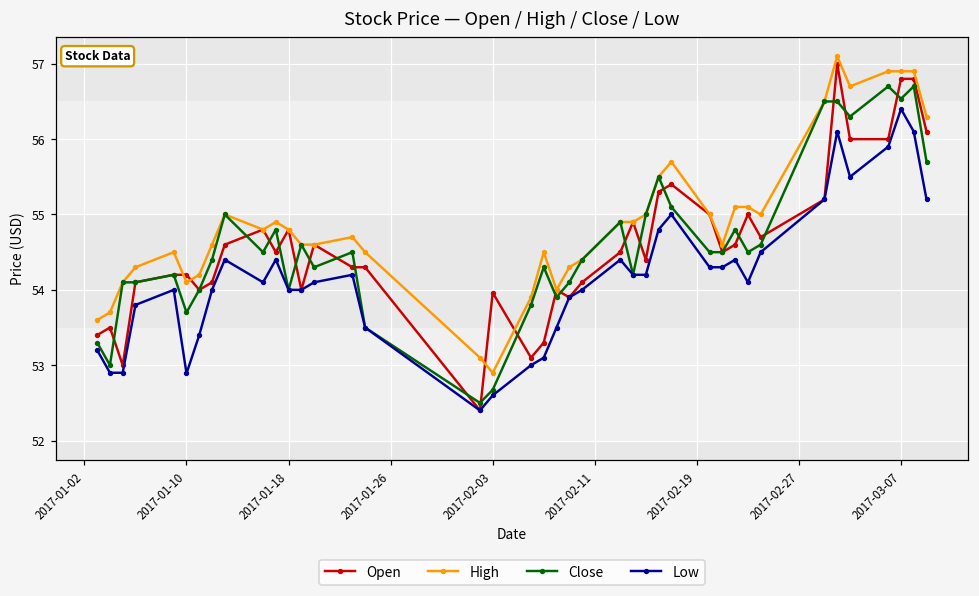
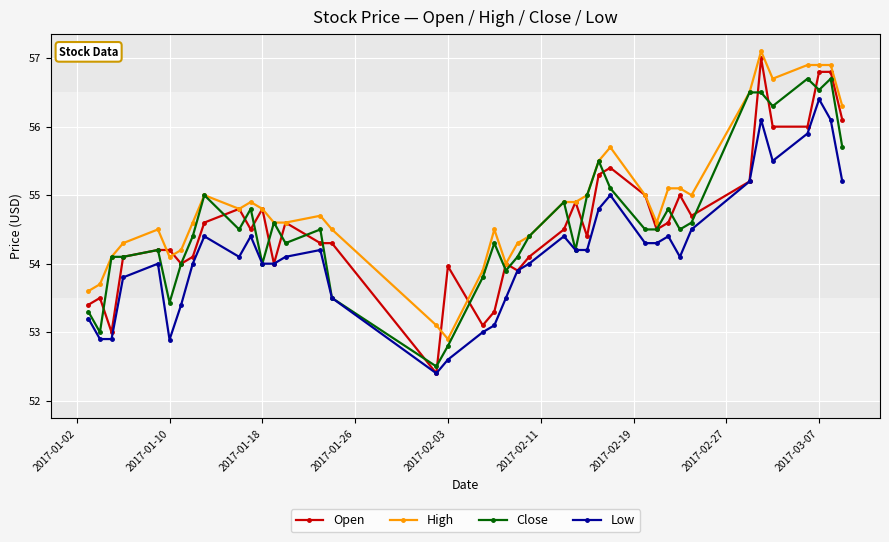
  {
    "Open": {
      "2017-01-10": 54.2,
      "2017-02-03": 54.0,
      "2017-03-07": 56.8
    },
    "High": {
      "2017-01-10": 54.1,
      "2017-02-03": 52.9,
      "2017-03-07": 56.9
    },
    "Close": {
-     "2017-01-10": 53.7,
-     "2017-02-03": 52.7,
+     "2017-01-10": 53.4,
+     "2017-02-03": 52.8,
      "2017-03-07": 56.5
    },
    "Low": {
      "2017-01-10": 52.9,
      "2017-02-03": 52.6,
      "2017-03-07": 56.4
    }
  }
